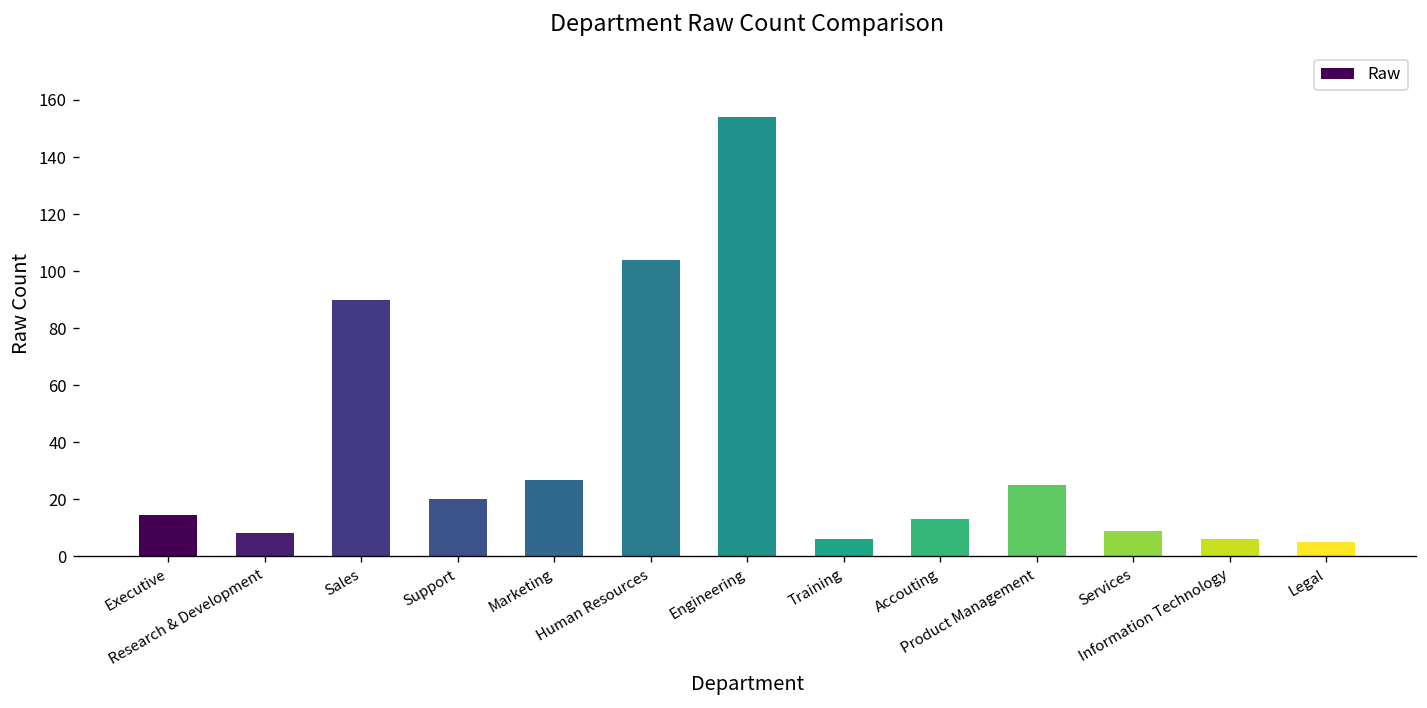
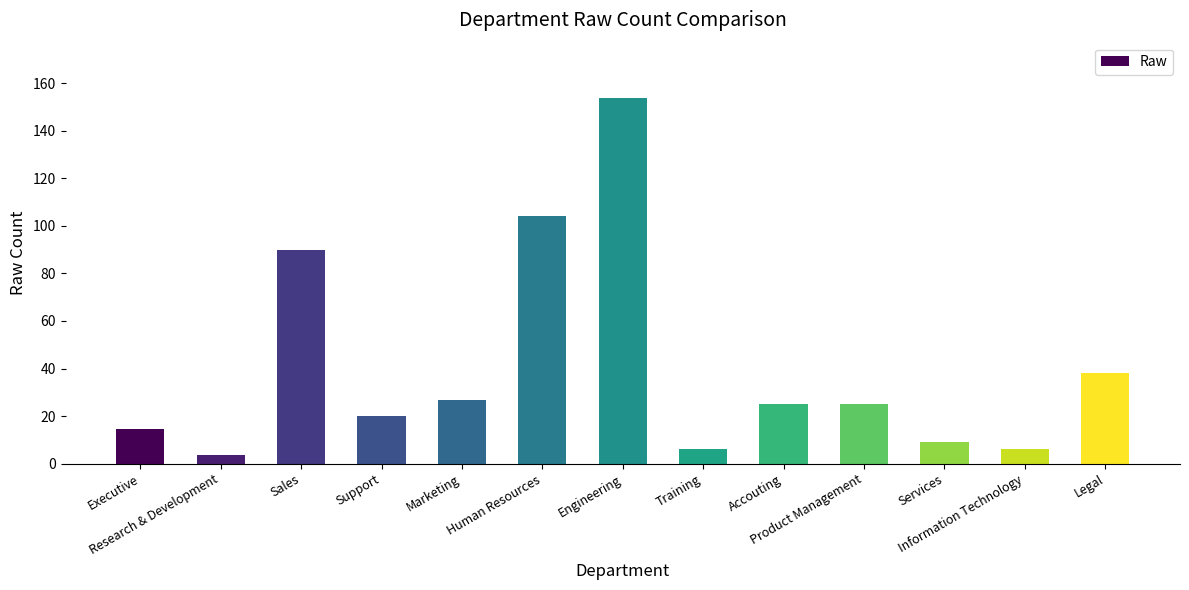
  {
    "Executive": 15,
-   "Research & Development": 8,
+   "Research & Development": 4,
    "Sales": 90,
    "Support": 20,
    "Marketing": 27,
    "Human Resources": 104,
    "Engineering": 154,
    "Training": 6,
-   "Accouting": 13,
+   "Accouting": 25,
    "Product Management": 25,
    "Services": 9,
    "Information Technology": 6,
-   "Legal": 5
+   "Legal": 38
  }
